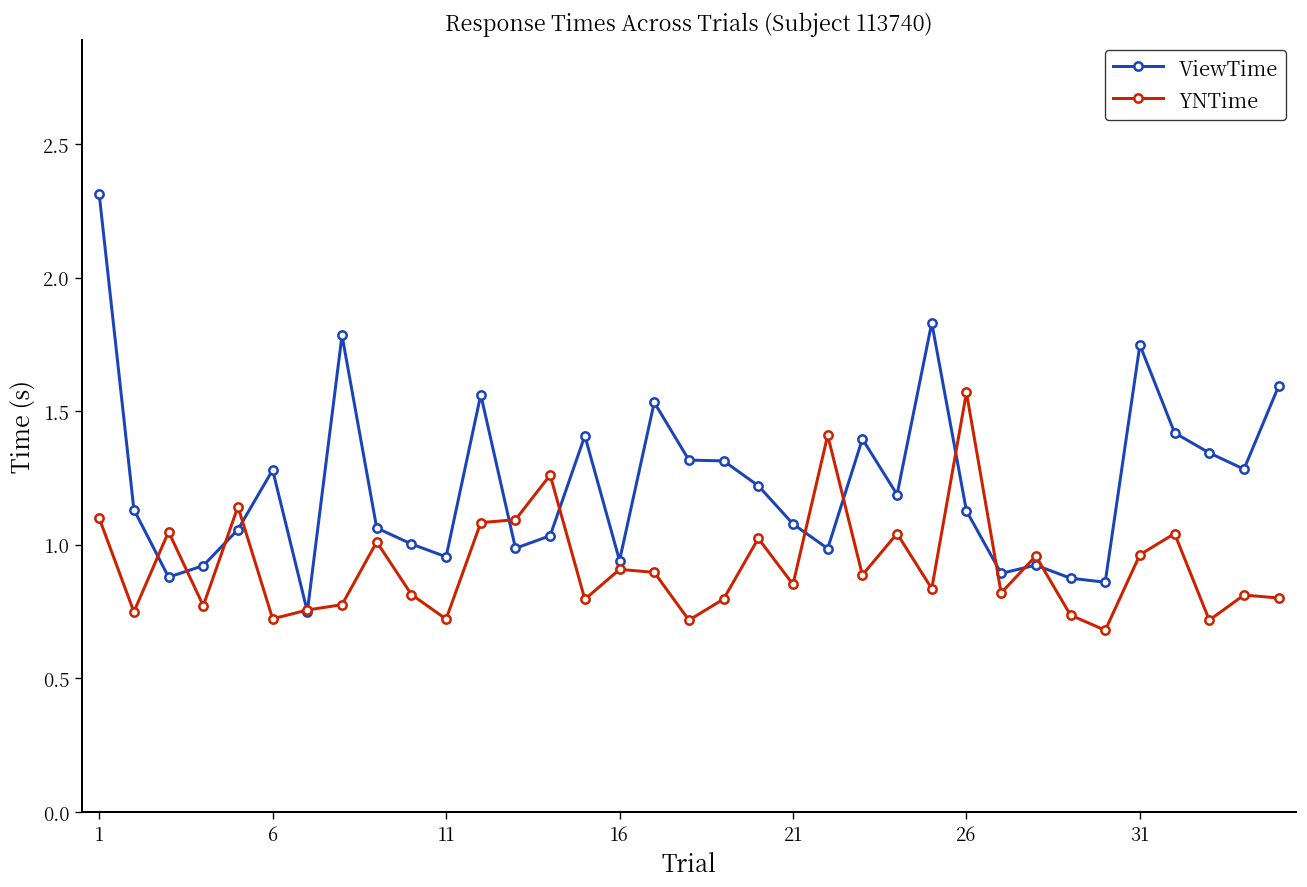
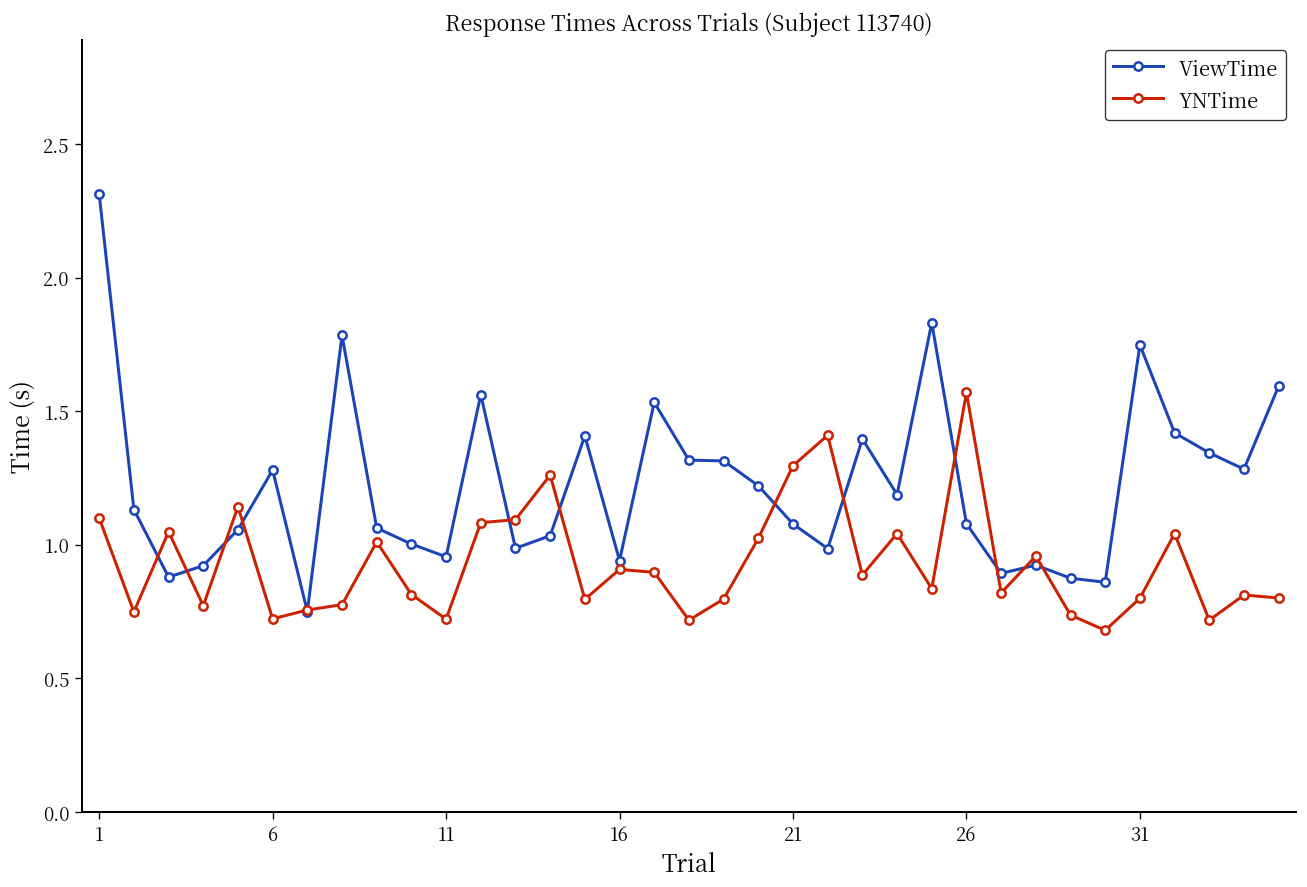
  {
    "ViewTime": {
      "1": 2.31,
      "6": 1.28,
      "11": 0.96,
      "16": 0.94,
      "21": 1.08,
-     "26": 1.13,
+     "26": 1.08,
      "31": 1.75
    },
    "YNTime": {
      "1": 1.10,
      "6": 0.72,
      "11": 0.72,
      "16": 0.91,
-     "21": 0.85,
+     "21": 1.30,
      "26": 1.57,
-     "31": 0.96
+     "31": 0.80
    }
  }
